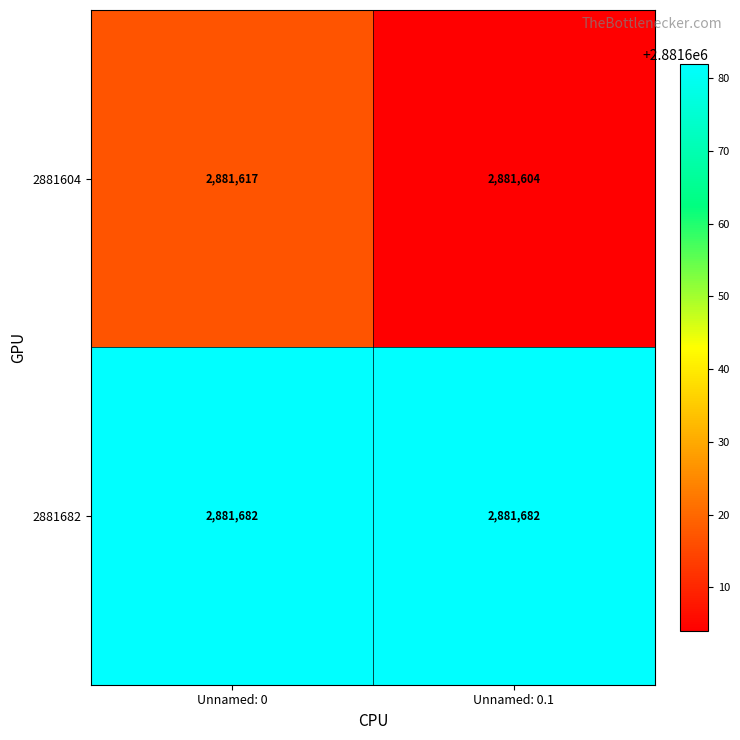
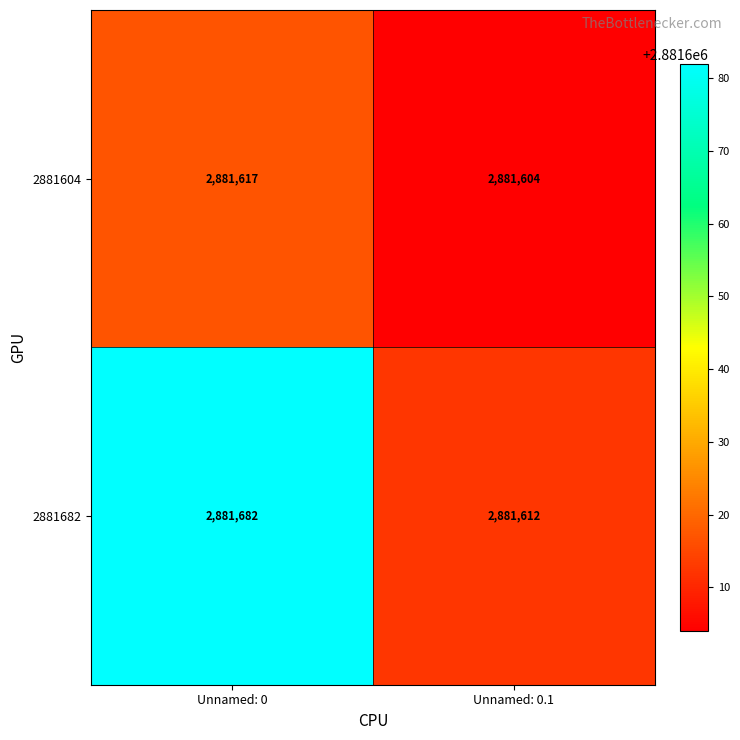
  {
    "2881604": {
      "Unnamed: 0": "2,881,617",
      "Unnamed: 0.1": "2,881,604"
    },
    "2881682": {
      "Unnamed: 0": "2,881,682",
-     "Unnamed: 0.1": "2,881,682"
+     "Unnamed: 0.1": "2,881,612"
    }
  }
